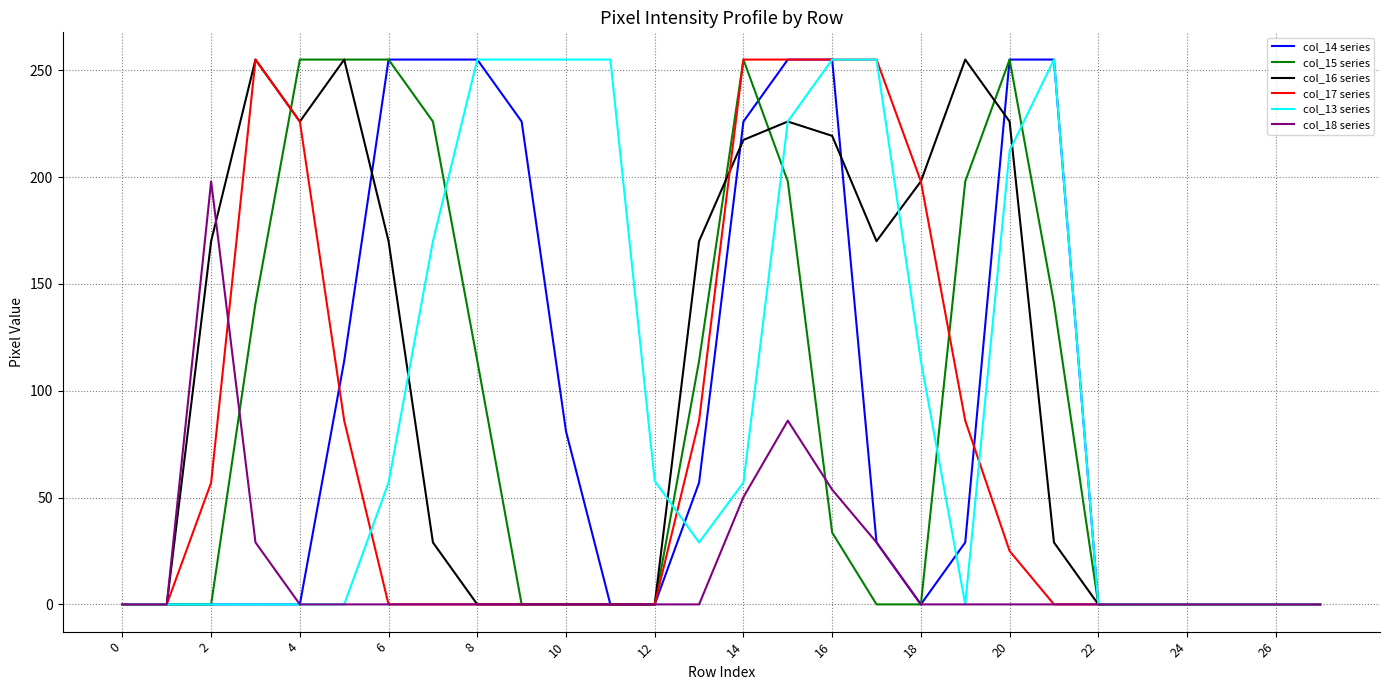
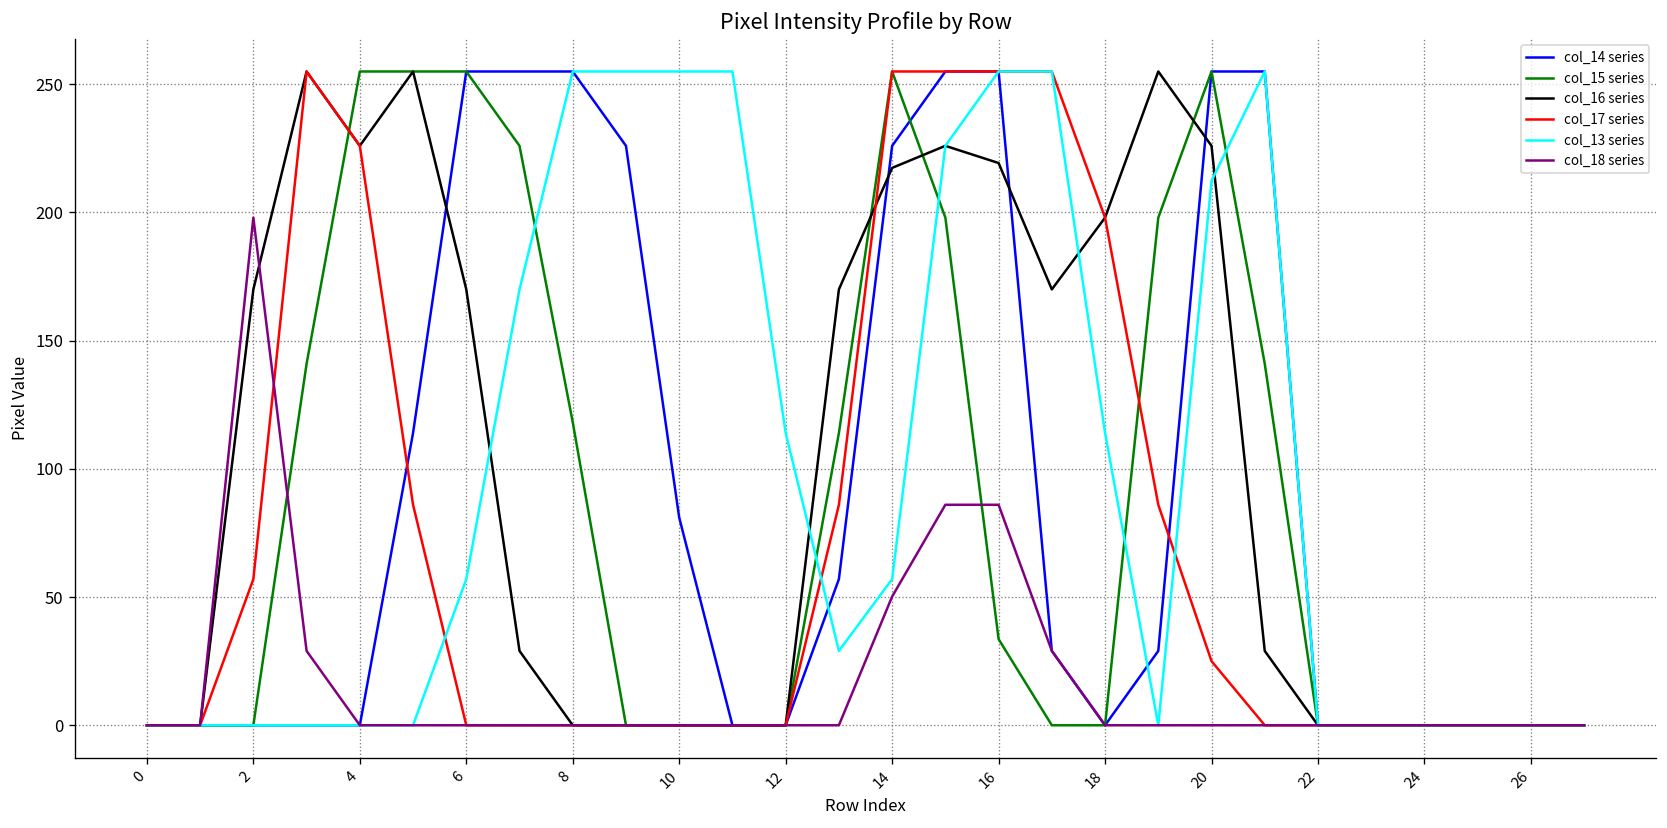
  {
    "col_14 series": {
      "10": 81,
      "14": 226
    },
    "col_15 series": {
      "4": 255,
-     "8": 114,
+     "8": 118,
      "16": 34
    },
    "col_16 series": {
      "2": 170,
      "6": 170,
      "14": 217,
      "16": 219,
      "20": 226
    },
    "col_17 series": {
      "2": 57,
      "20": 25
    },
    "col_13 series": {
      "6": 57,
      "10": 255,
-     "12": 58,
+     "12": 114,
      "14": 57,
      "18": 114,
      "20": 212
    },
    "col_18 series": {
      "2": 198,
      "14": 50,
-     "16": 54,
+     "16": 86,
      "20": 0
    }
  }
